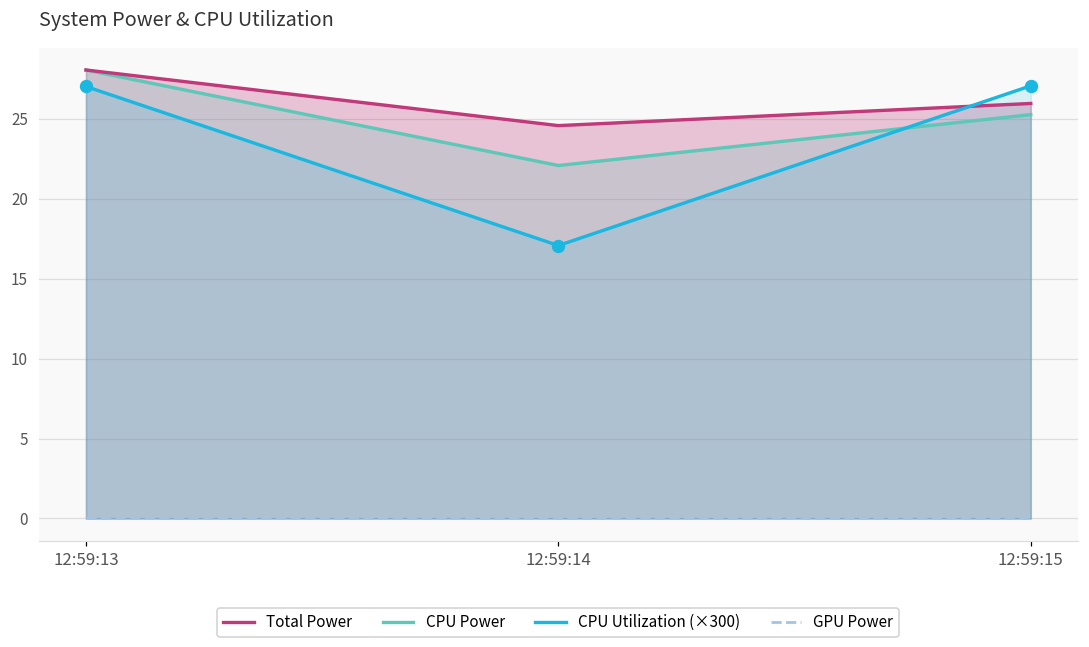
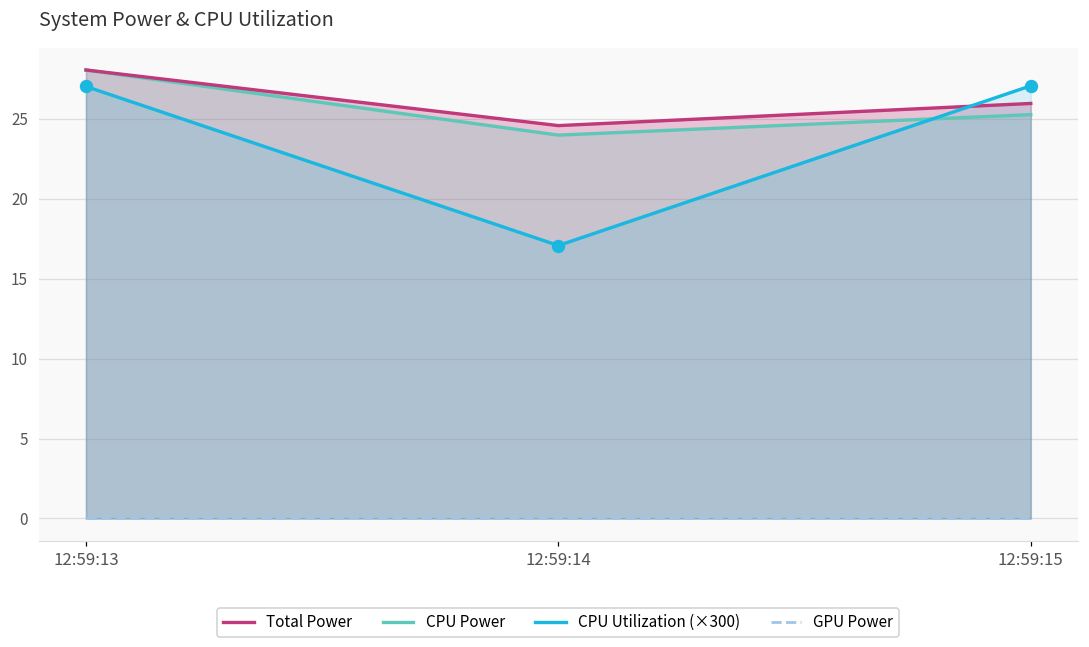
  {
    "Total Power": {
      "12:59:14": 24.6,
      "12:59:15": 26.0
    },
    "CPU Power": {
-     "12:59:14": 22.1,
+     "12:59:14": 24.0,
      "12:59:15": 25.3
    },
    "CPU Utilization (×300)": {
      "12:59:13": 27.0,
      "12:59:14": 17.1,
      "12:59:15": 27.1
    },
    "GPU Power": {
      "12:59:13": 0.0,
      "12:59:14": 0.0,
      "12:59:15": 0.0
    }
  }
